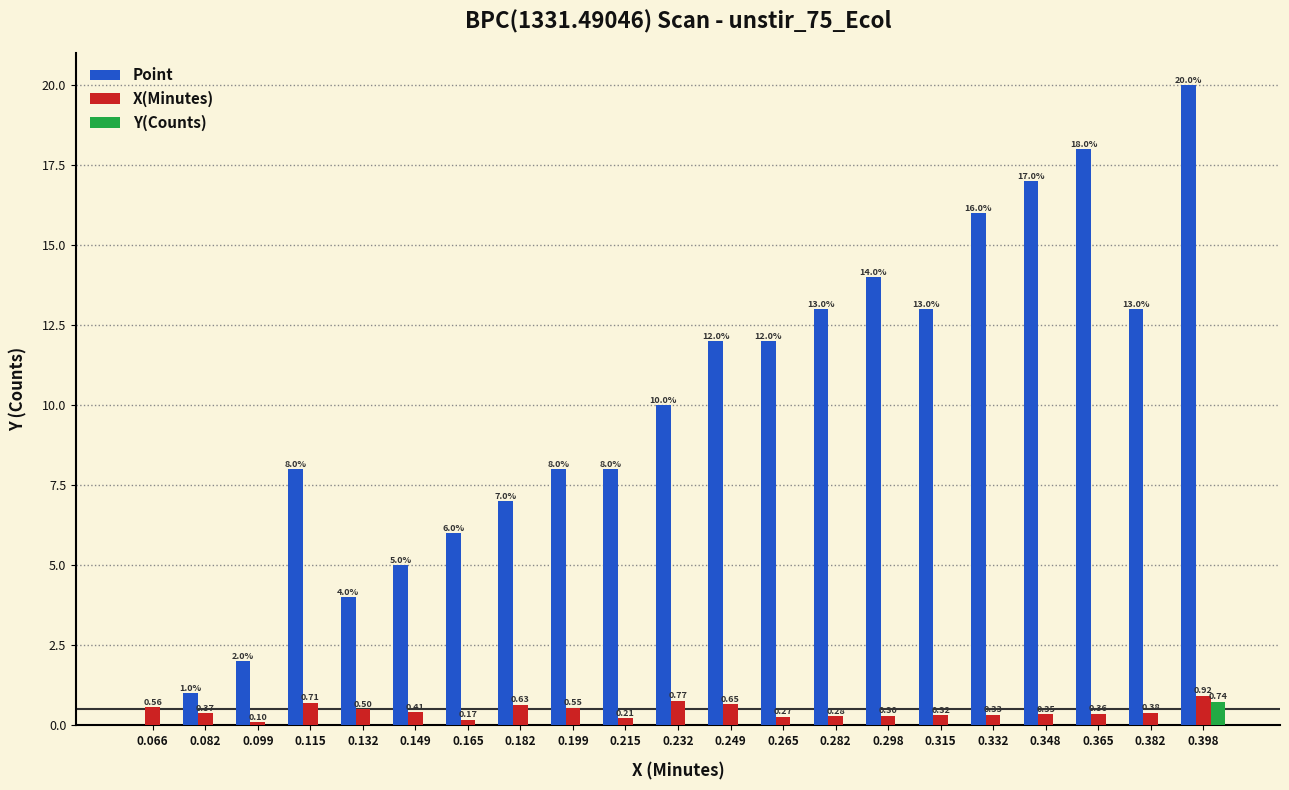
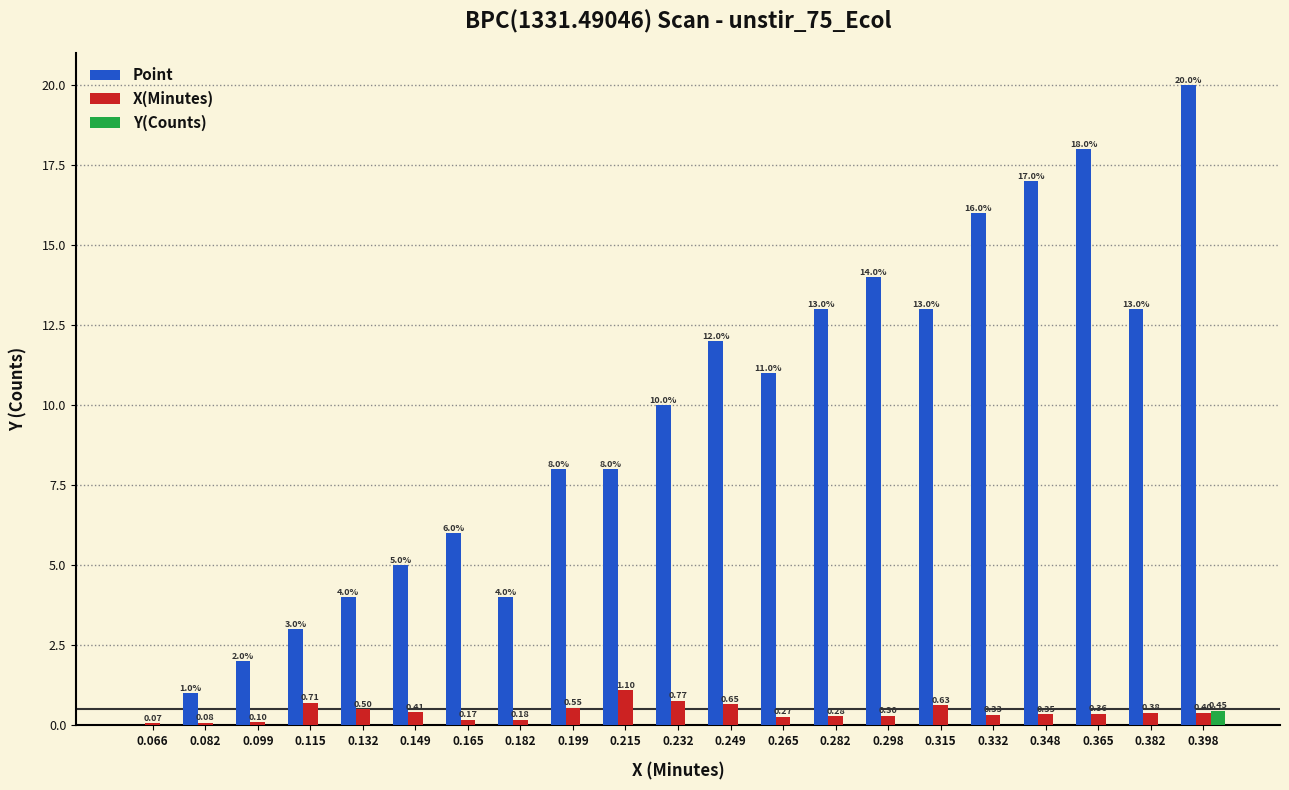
  {
    "Point": {
      "0.082": "1.0%",
      "0.099": "2.0%",
-     "0.115": "8.0%",
+     "0.115": "3.0%",
      "0.132": "4.0%",
      "0.149": "5.0%",
      "0.165": "6.0%",
-     "0.182": "7.0%",
+     "0.182": "4.0%",
      "0.199": "8.0%",
      "0.215": "8.0%",
      "0.232": "10.0%",
      "0.249": "12.0%",
-     "0.265": "12.0%",
+     "0.265": "11.0%",
      "0.282": "13.0%",
      "0.298": "14.0%",
      "0.315": "13.0%",
      "0.332": "16.0%",
      "0.348": "17.0%",
      "0.365": "18.0%",
      "0.382": "13.0%",
      "0.398": "20.0%"
    },
    "X(Minutes)": {
-     "0.066": "0.56",
-     "0.082": "0.37",
+     "0.066": "0.07",
+     "0.082": "0.08",
      "0.099": "0.10",
      "0.115": "0.71",
      "0.132": "0.50",
      "0.149": "0.41",
      "0.165": "0.17",
-     "0.182": "0.63",
+     "0.182": "0.18",
      "0.199": "0.55",
-     "0.215": "0.21",
+     "0.215": "1.10",
      "0.232": "0.77",
      "0.249": "0.65",
      "0.265": "0.27",
      "0.282": "0.28",
      "0.298": "0.30",
-     "0.315": "0.32",
+     "0.315": "0.63",
      "0.332": "0.33",
      "0.348": "0.35",
      "0.365": "0.36",
      "0.382": "0.38",
-     "0.398": "0.92"
+     "0.398": "0.40"
    },
    "Y(Counts)": {
-     "0.398": "0.74"
+     "0.398": "0.45"
    }
  }
